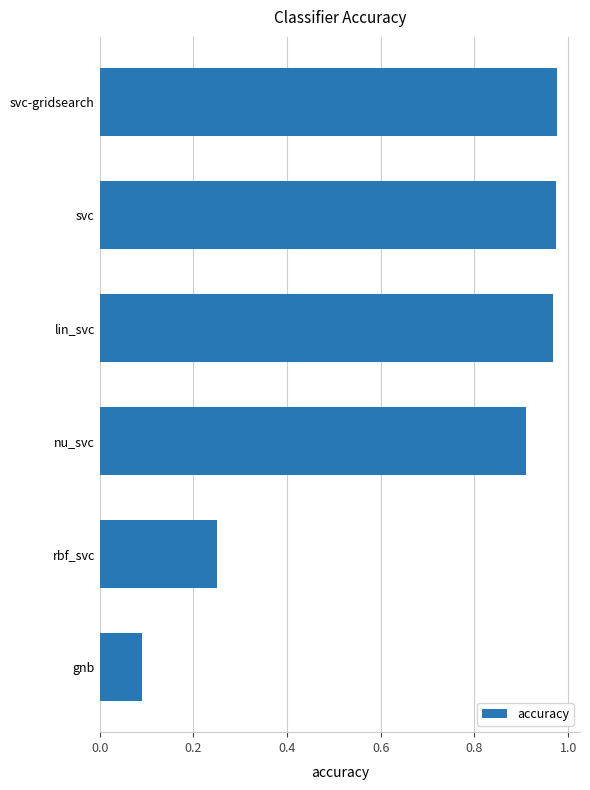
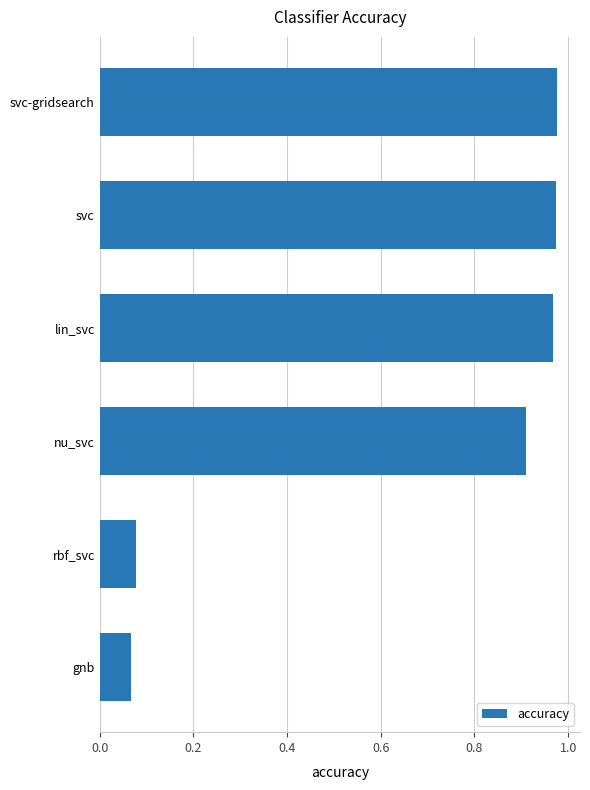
  {
    "svc-gridsearch": 0.98,
    "svc": 0.97,
    "lin_svc": 0.97,
    "nu_svc": 0.91,
-   "rbf_svc": 0.25,
-   "gnb": 0.09
+   "rbf_svc": 0.08,
+   "gnb": 0.07
  }
